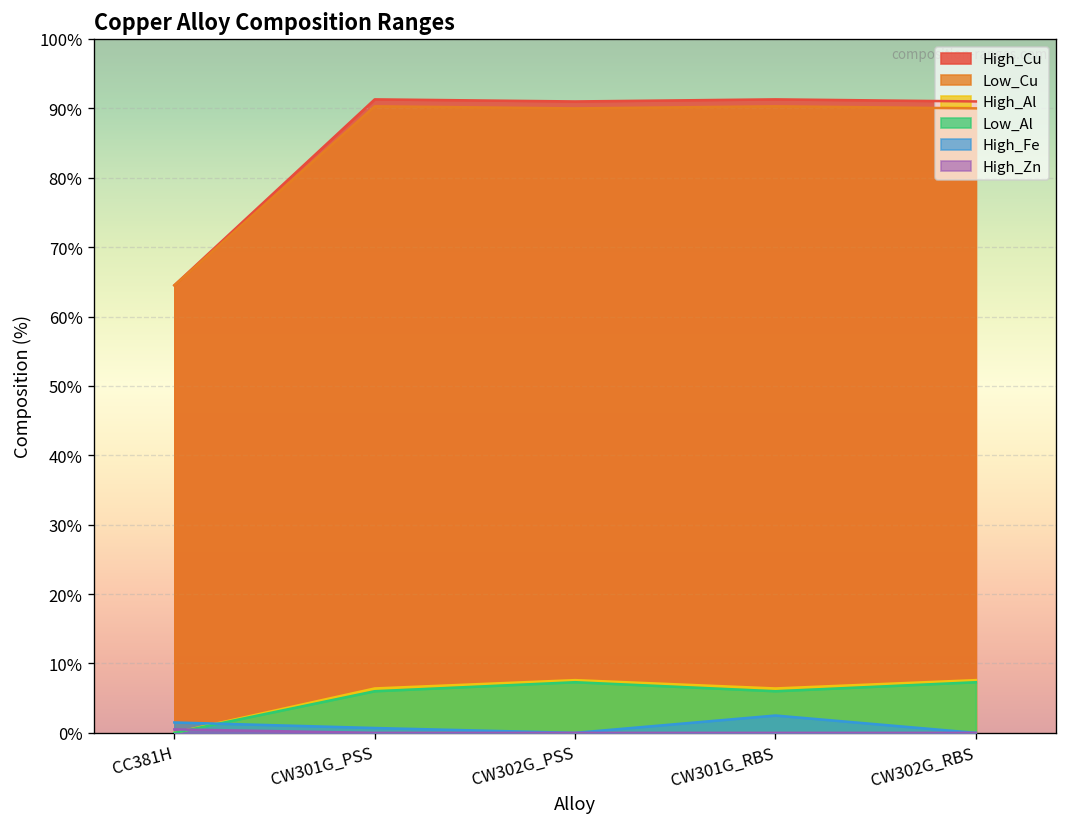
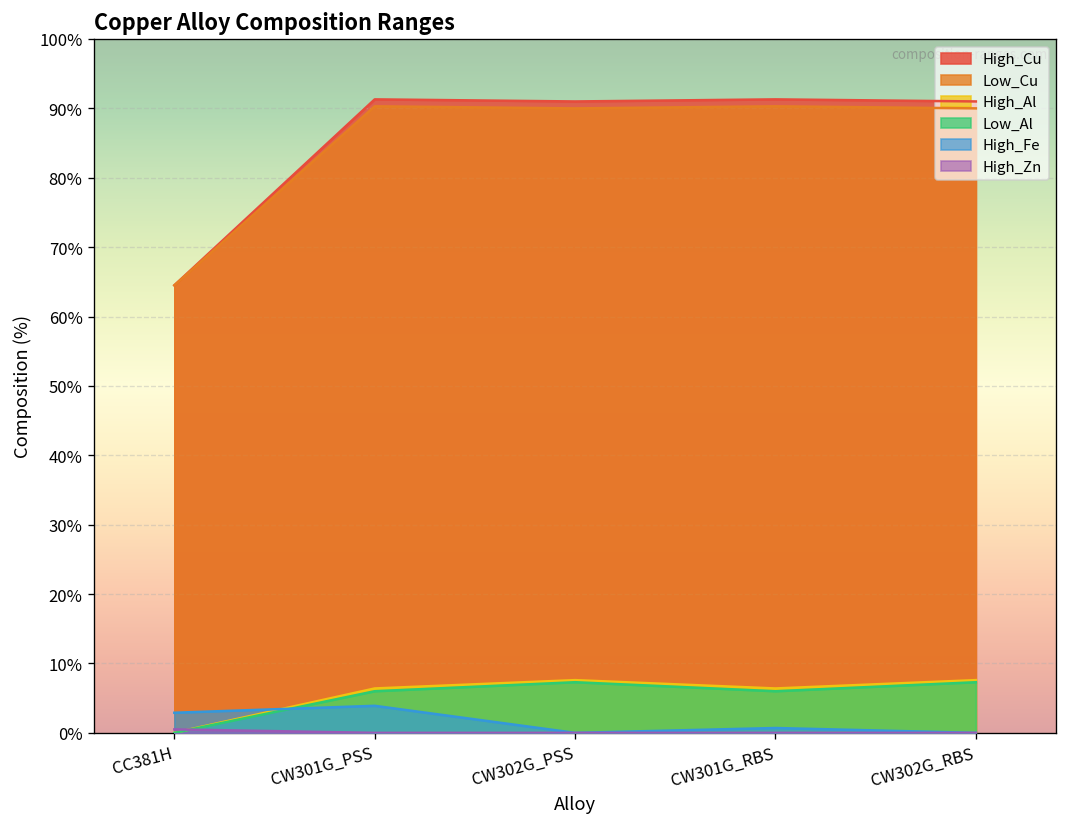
  {
    "High_Fe": {
-     "CC381H": "2%",
-     "CW301G_PSS": "1%",
-     "CW301G_RBS": "3%"
+     "CC381H": "3%",
+     "CW301G_PSS": "4%",
+     "CW301G_RBS": "1%"
    },
    "High_Zn": {
      "CC381H": "1%",
      "CW301G_PSS": "0%",
      "CW301G_RBS": "0%"
    }
  }
